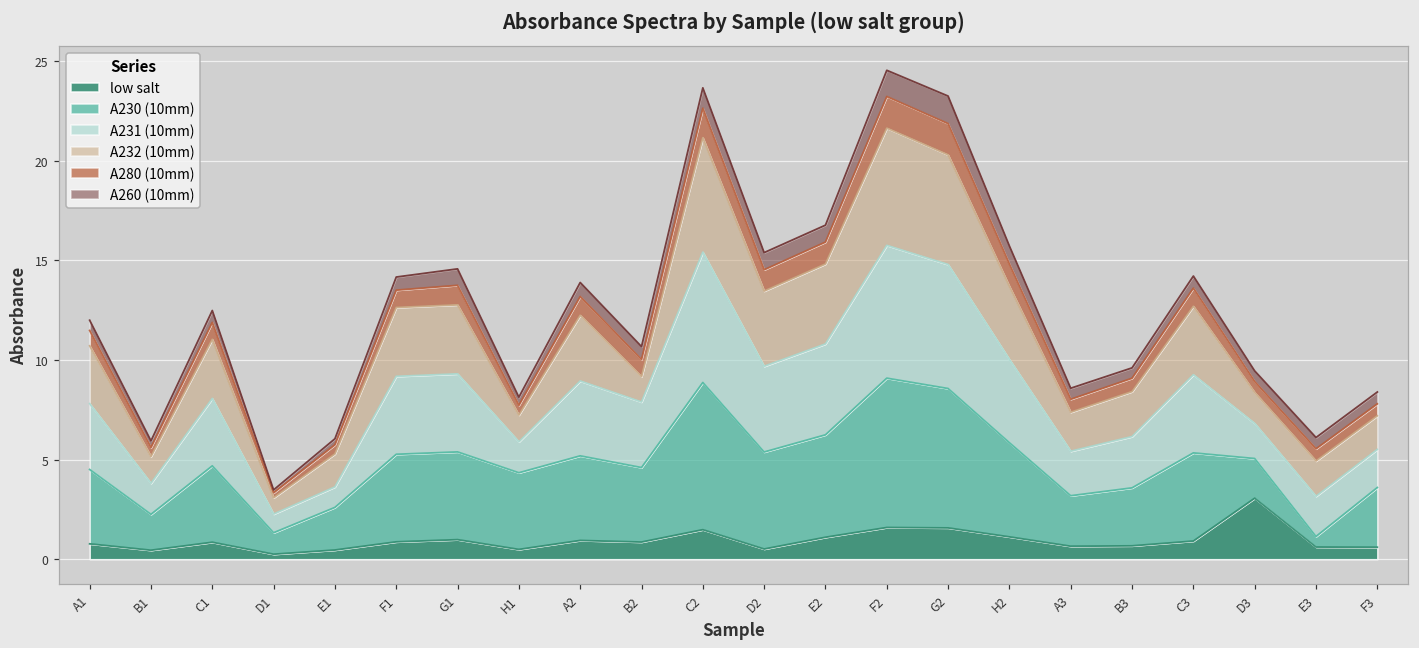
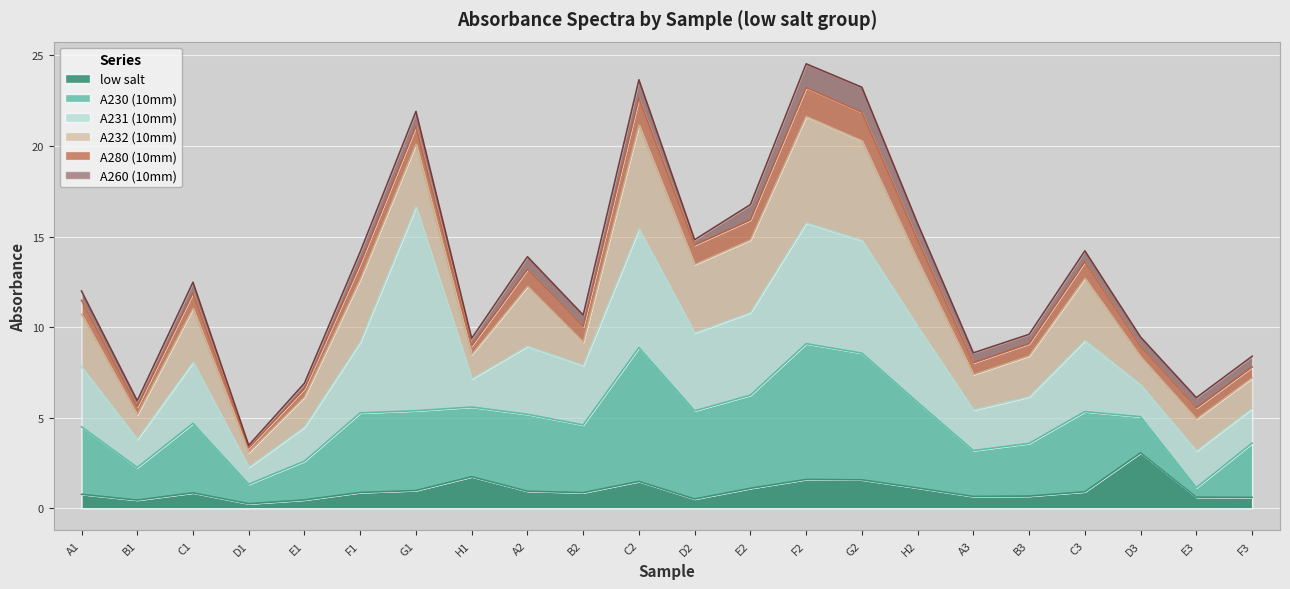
  {
    "low salt": {
      "A1": 0.8,
      "B1": 0.5,
      "C1": 0.9,
      "D1": 0.3,
      "E1": 0.5,
      "F1": 0.9,
      "G1": 1.0,
-     "H1": 0.5,
+     "H1": 1.7,
      "A2": 0.9,
      "B2": 0.9,
      "C2": 1.5,
      "D2": 0.5,
      "E2": 1.1,
      "F2": 1.6,
      "G2": 1.6,
      "H2": 1.1,
      "A3": 0.7,
      "B3": 0.7,
      "C3": 0.9,
      "D3": 3.1,
      "E3": 0.6,
      "F3": 0.6
    },
    "A230 (10mm)": {
      "A1": 3.7,
      "B1": 1.8,
      "C1": 3.8,
      "D1": 1.1,
      "E1": 2.1,
      "F1": 4.4,
      "G1": 4.4,
      "H1": 3.8,
      "A2": 4.2,
      "B2": 3.7,
      "C2": 7.4,
      "D2": 4.9,
      "E2": 5.1,
      "F2": 7.5,
      "G2": 7.0,
      "H2": 4.7,
      "A3": 2.5,
      "B3": 2.9,
      "C3": 4.4,
      "D3": 2.0,
      "E3": 0.5,
      "F3": 3.0
    },
    "A231 (10mm)": {
      "A1": 3.3,
      "B1": 1.6,
      "C1": 3.4,
      "D1": 0.9,
-     "E1": 1.0,
+     "E1": 1.9,
      "F1": 3.9,
-     "G1": 3.9,
+     "G1": 11.3,
      "H1": 1.6,
      "A2": 3.8,
      "B2": 3.3,
      "C2": 6.5,
      "D2": 4.3,
      "E2": 4.6,
      "F2": 6.7,
      "G2": 6.2,
      "H2": 4.2,
      "A3": 2.2,
      "B3": 2.6,
      "C3": 3.9,
      "D3": 1.8,
      "E3": 2.0,
      "F3": 1.9
    },
    "A232 (10mm)": {
      "A1": 2.9,
      "B1": 1.3,
      "C1": 3.0,
      "D1": 0.8,
      "E1": 1.7,
      "F1": 3.5,
      "G1": 3.5,
      "H1": 1.3,
      "A2": 3.3,
      "B2": 1.3,
      "C2": 5.7,
      "D2": 3.8,
      "E2": 4.0,
      "F2": 5.9,
      "G2": 5.5,
      "H2": 3.7,
      "A3": 2.0,
      "B3": 2.3,
      "C3": 3.4,
      "D3": 1.6,
      "E3": 1.8,
      "F3": 1.7
    },
    "A280 (10mm)": {
      "A1": 0.8,
      "B1": 0.5,
      "C1": 0.8,
      "D1": 0.3,
      "E1": 0.5,
      "F1": 0.9,
      "G1": 1.0,
      "H1": 0.5,
      "A2": 0.9,
      "B2": 0.9,
      "C2": 1.5,
      "D2": 1.1,
      "E2": 1.1,
      "F2": 1.6,
      "G2": 1.6,
      "H2": 1.1,
      "A3": 0.7,
      "B3": 0.7,
      "C3": 0.9,
      "D3": 0.6,
      "E3": 0.6,
      "F3": 0.6
    },
    "A260 (10mm)": {
      "A1": 0.5,
      "B1": 0.3,
      "C1": 0.6,
      "D1": 0.1,
      "E1": 0.3,
      "F1": 0.7,
      "G1": 0.8,
      "H1": 0.4,
      "A2": 0.7,
      "B2": 0.6,
      "C2": 1.0,
-     "D2": 0.9,
+     "D2": 0.3,
      "E2": 0.8,
      "F2": 1.3,
      "G2": 1.4,
      "H2": 0.9,
      "A3": 0.6,
      "B3": 0.5,
      "C3": 0.6,
      "D3": 0.5,
      "E3": 0.6,
      "F3": 0.6
    }
  }
